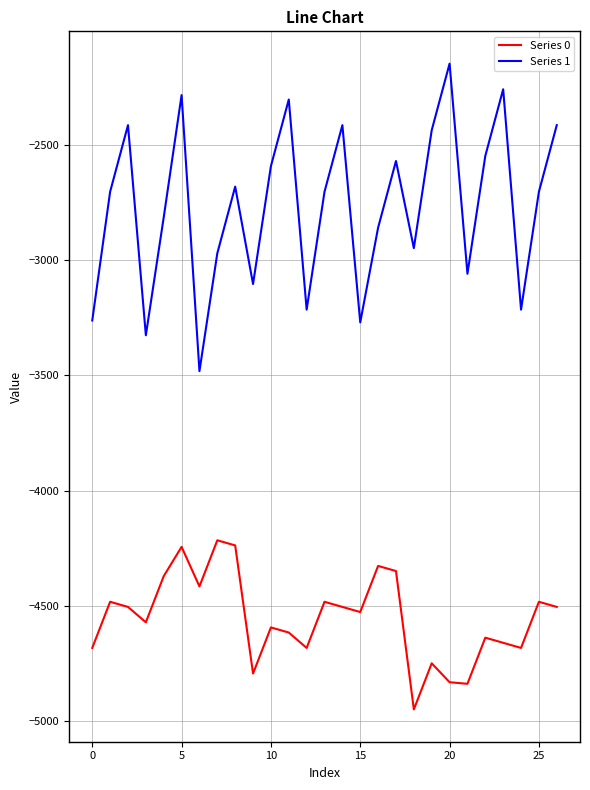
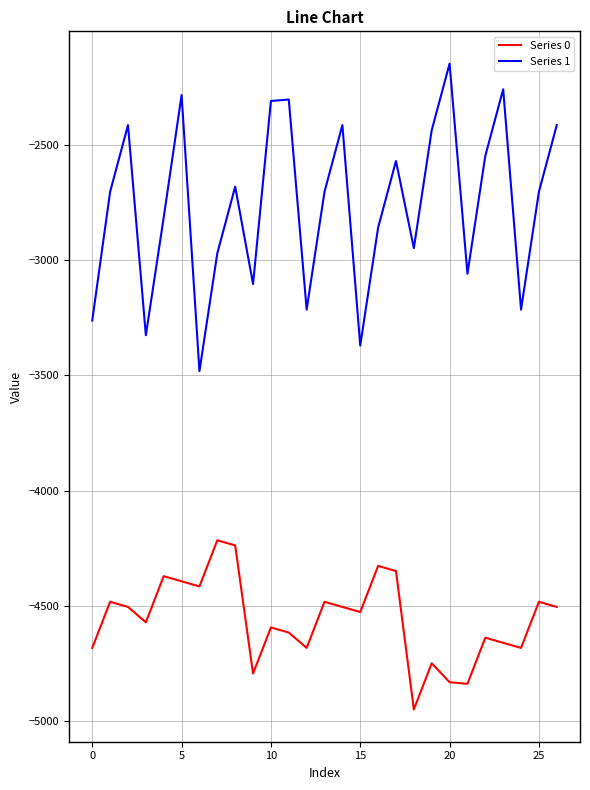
  {
    "Series 0": {
      "0": -4680,
-     "5": -4240,
+     "5": -4390,
      "10": -4590,
      "15": -4530,
      "20": -4830,
      "25": -4480
    },
    "Series 1": {
      "0": -3260,
      "5": -2280,
-     "10": -2590,
-     "15": -3270,
+     "10": -2310,
+     "15": -3370,
      "20": -2150,
      "25": -2700
    }
  }
